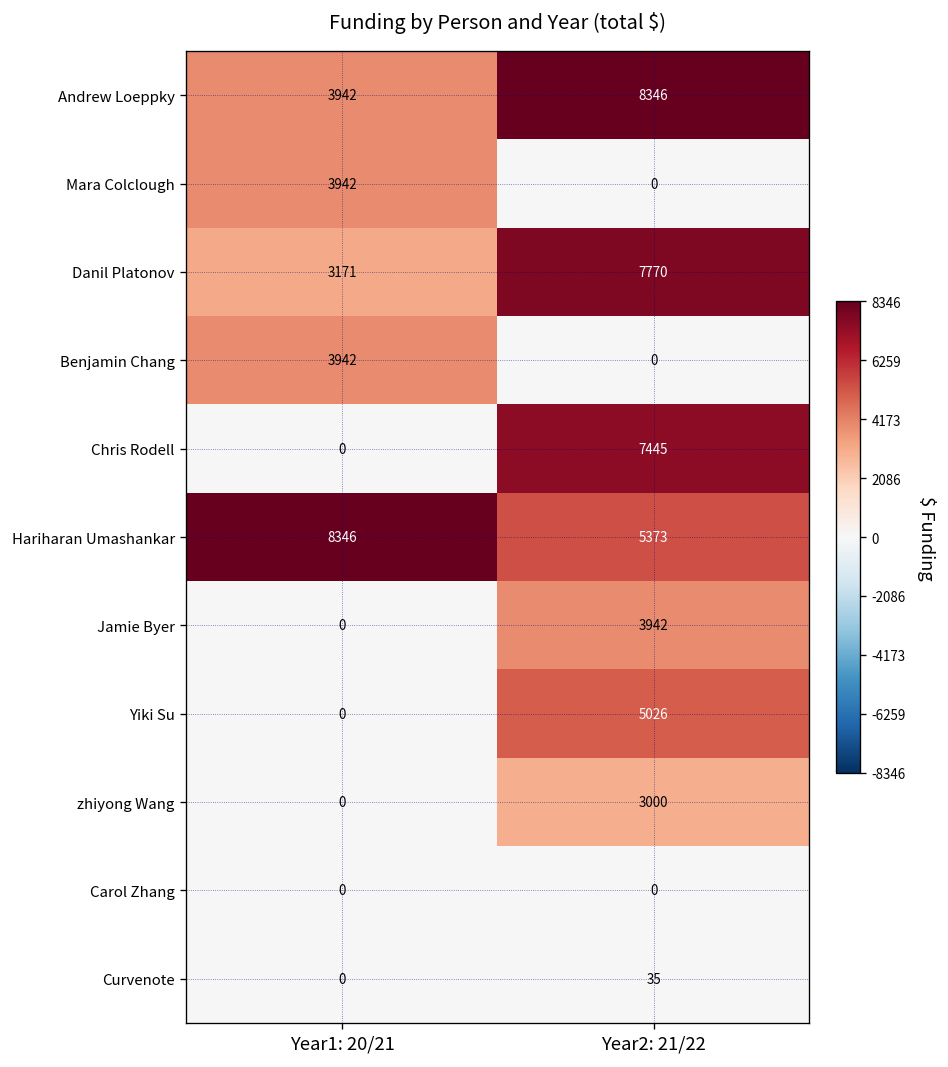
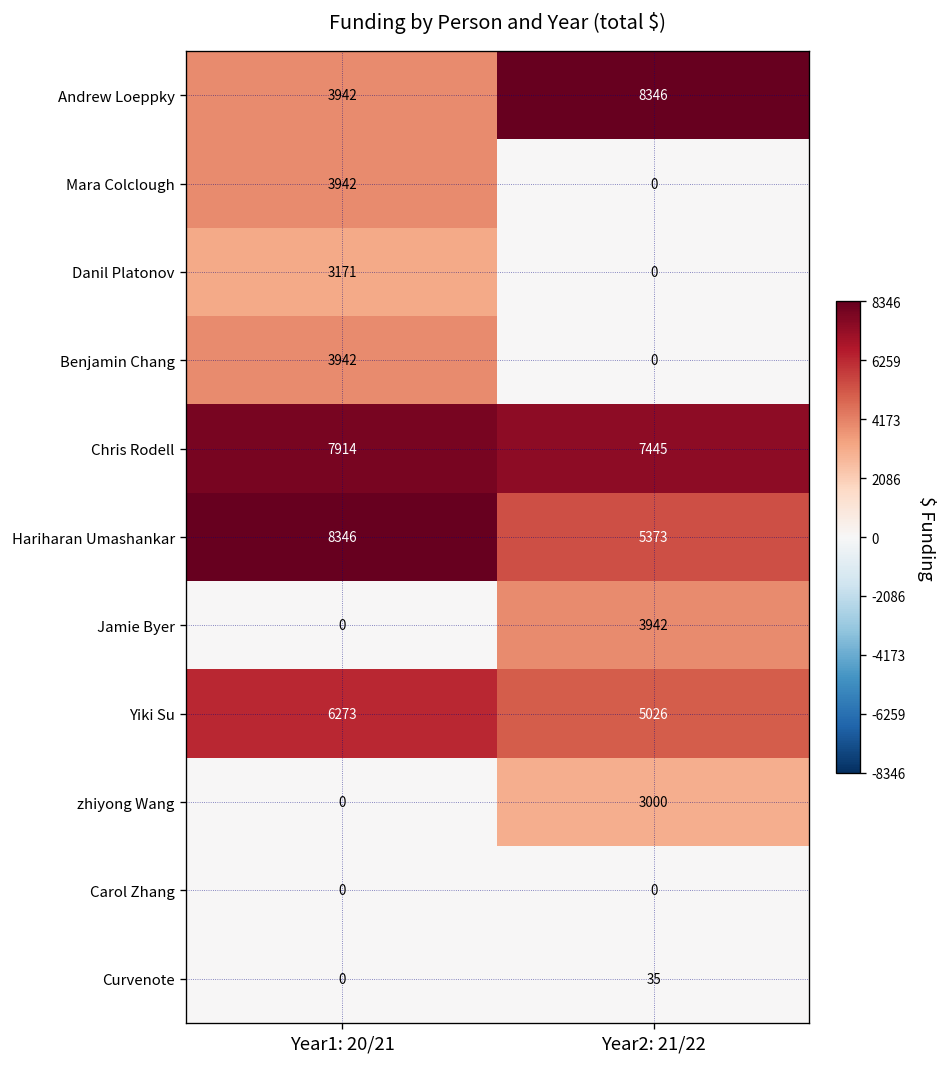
  {
    "Andrew Loeppky": {
      "Year1: 20/21": 3942,
      "Year2: 21/22": 8346
    },
    "Mara Colclough": {
      "Year1: 20/21": 3942,
      "Year2: 21/22": 0
    },
    "Danil Platonov": {
      "Year1: 20/21": 3171,
-     "Year2: 21/22": 7770
+     "Year2: 21/22": 0
    },
    "Benjamin Chang": {
      "Year1: 20/21": 3942,
      "Year2: 21/22": 0
    },
    "Chris Rodell": {
-     "Year1: 20/21": 0,
+     "Year1: 20/21": 7914,
      "Year2: 21/22": 7445
    },
    "Hariharan Umashankar": {
      "Year1: 20/21": 8346,
      "Year2: 21/22": 5373
    },
    "Jamie Byer": {
      "Year1: 20/21": 0,
      "Year2: 21/22": 3942
    },
    "Yiki Su": {
-     "Year1: 20/21": 0,
+     "Year1: 20/21": 6273,
      "Year2: 21/22": 5026
    },
    "zhiyong Wang": {
      "Year1: 20/21": 0,
      "Year2: 21/22": 3000
    },
    "Carol Zhang": {
      "Year1: 20/21": 0,
      "Year2: 21/22": 0
    },
    "Curvenote": {
      "Year1: 20/21": 0,
      "Year2: 21/22": 35
    }
  }
